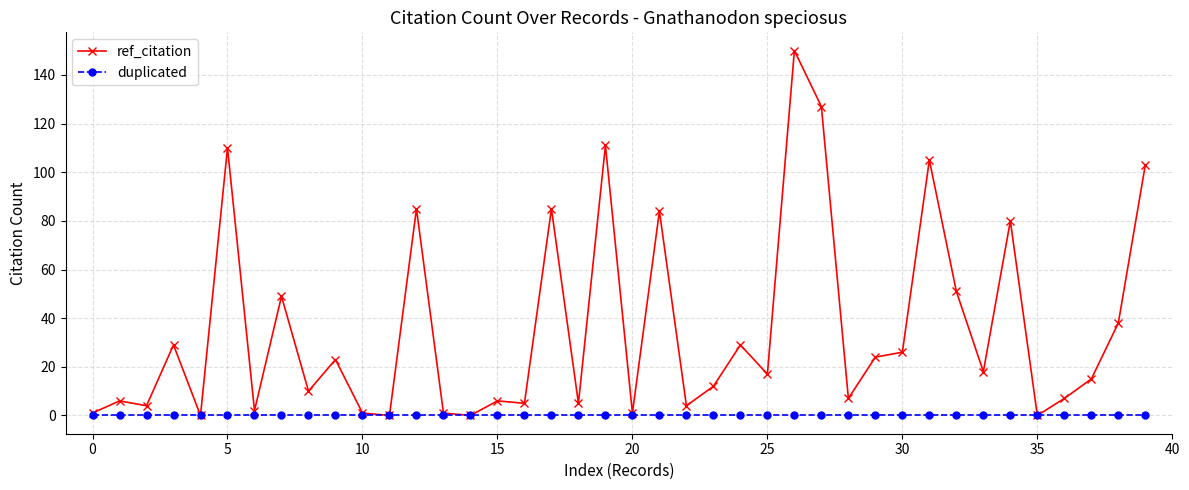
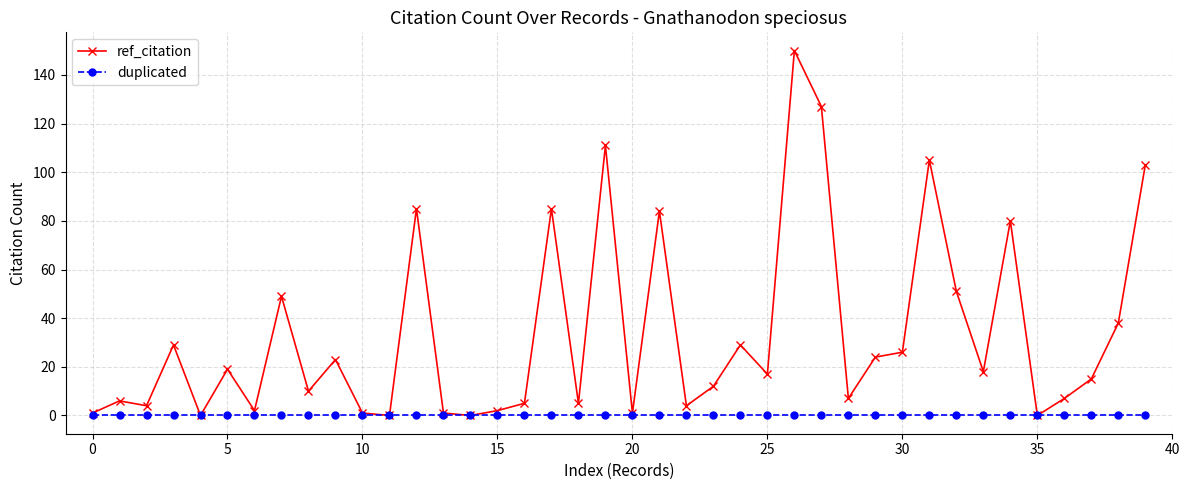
  {
    "ref_citation": {
-     "5": 110,
-     "15": 6,
+     "5": 19,
+     "15": 2,
      "25": 17,
      "30": 26
    },
    "duplicated": {
      "5": 0,
      "15": 0,
      "25": 0,
      "30": 0
    }
  }
